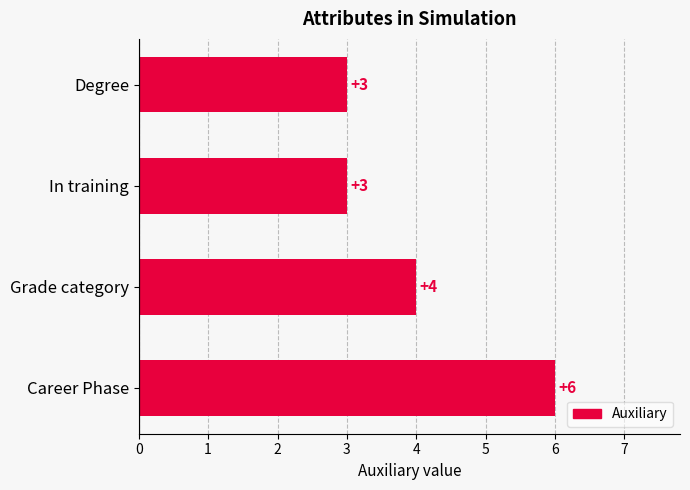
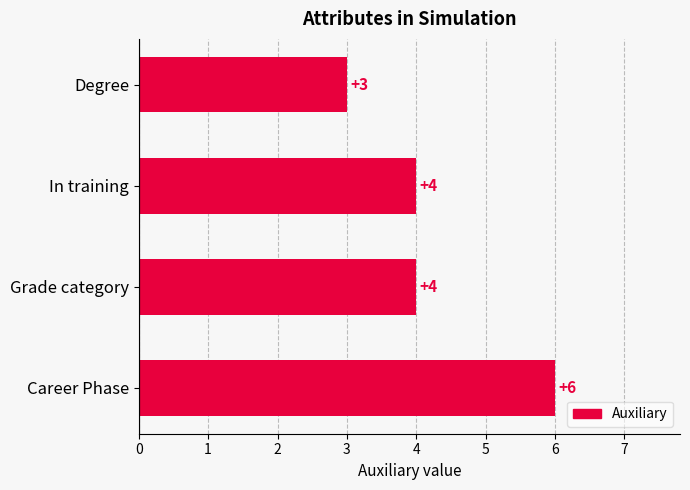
  {
    "Degree": "+3",
-   "In training": "+3",
+   "In training": "+4",
    "Grade category": "+4",
    "Career Phase": "+6"
  }
